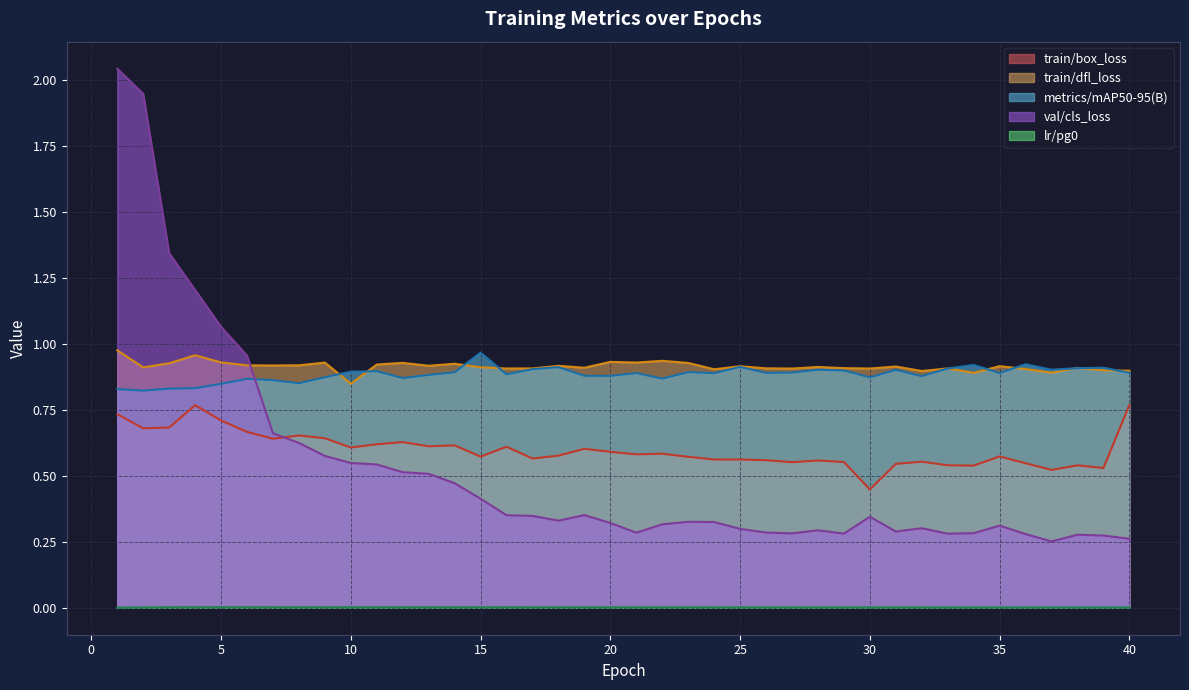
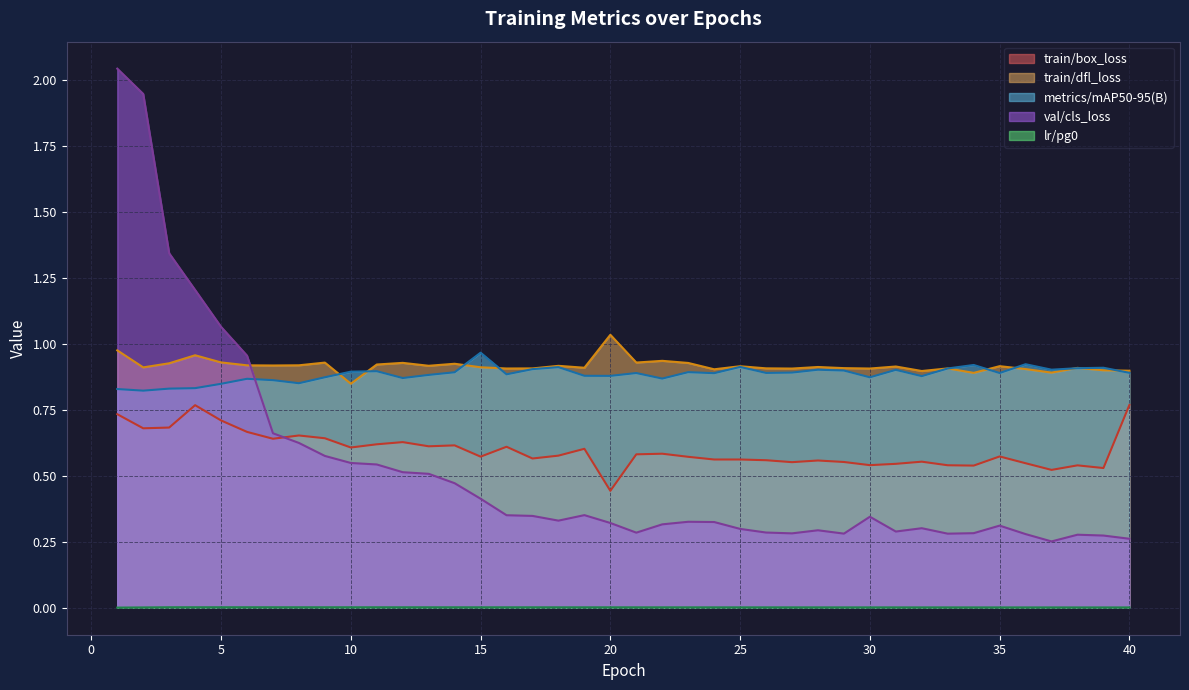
  {
    "train/box_loss": {
      "5": 0.71,
      "10": 0.61,
      "15": 0.57,
-     "20": 0.59,
+     "20": 0.44,
      "25": 0.56,
-     "30": 0.45,
+     "30": 0.54,
      "35": 0.57,
      "40": 0.77
    },
    "train/dfl_loss": {
      "5": 0.93,
      "10": 0.85,
      "15": 0.91,
-     "20": 0.93,
+     "20": 1.03,
      "30": 0.91,
      "35": 0.92
    },
    "metrics/mAP50-95(B)": {
      "5": 0.85,
      "10": 0.89,
      "15": 0.97,
      "20": 0.88,
      "30": 0.87,
      "35": 0.89
    },
    "val/cls_loss": {
      "5": 1.06,
      "10": 0.55,
      "15": 0.41,
      "20": 0.32,
      "25": 0.30,
      "30": 0.34,
      "35": 0.31,
      "40": 0.26
    },
    "lr/pg0": {
      "5": 0.00,
      "10": 0.00,
      "15": 0.00,
      "20": 0.00,
      "25": 0.00,
      "30": 0.00,
      "35": 0.00,
      "40": 0.00
    }
  }
